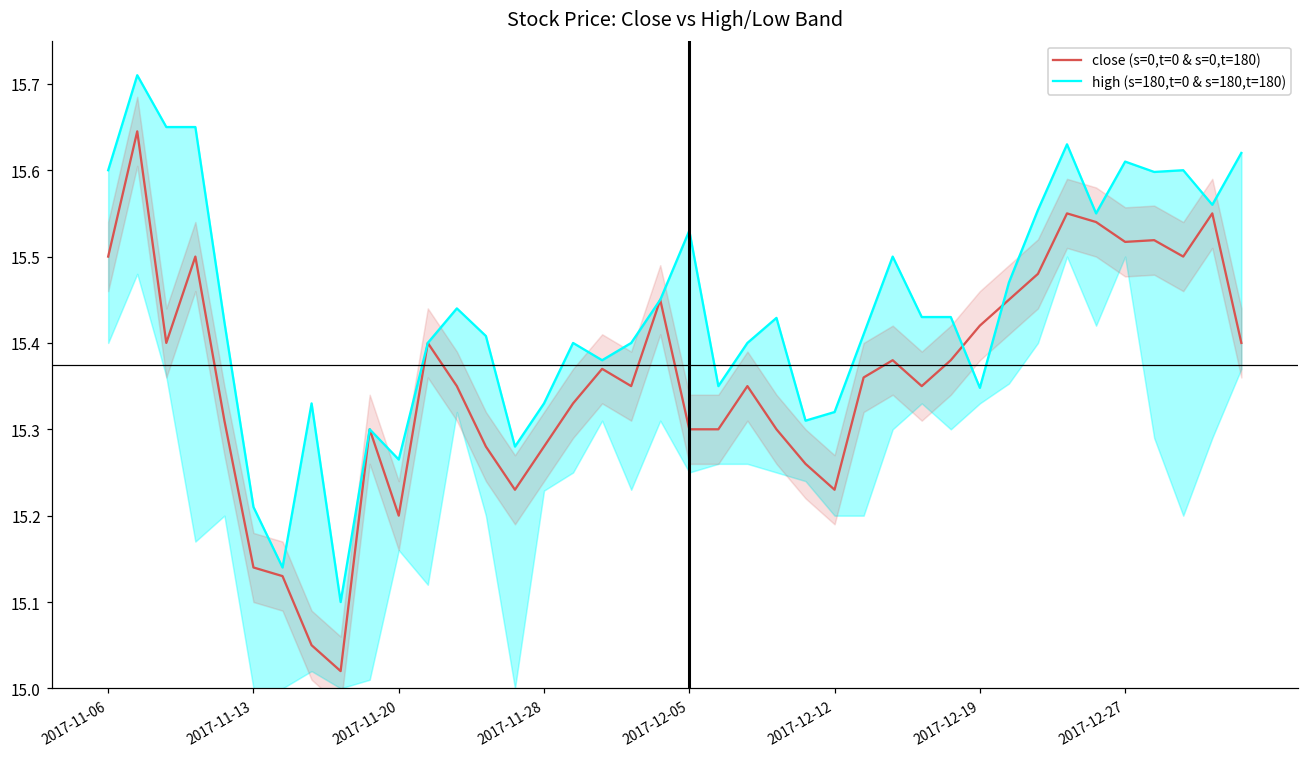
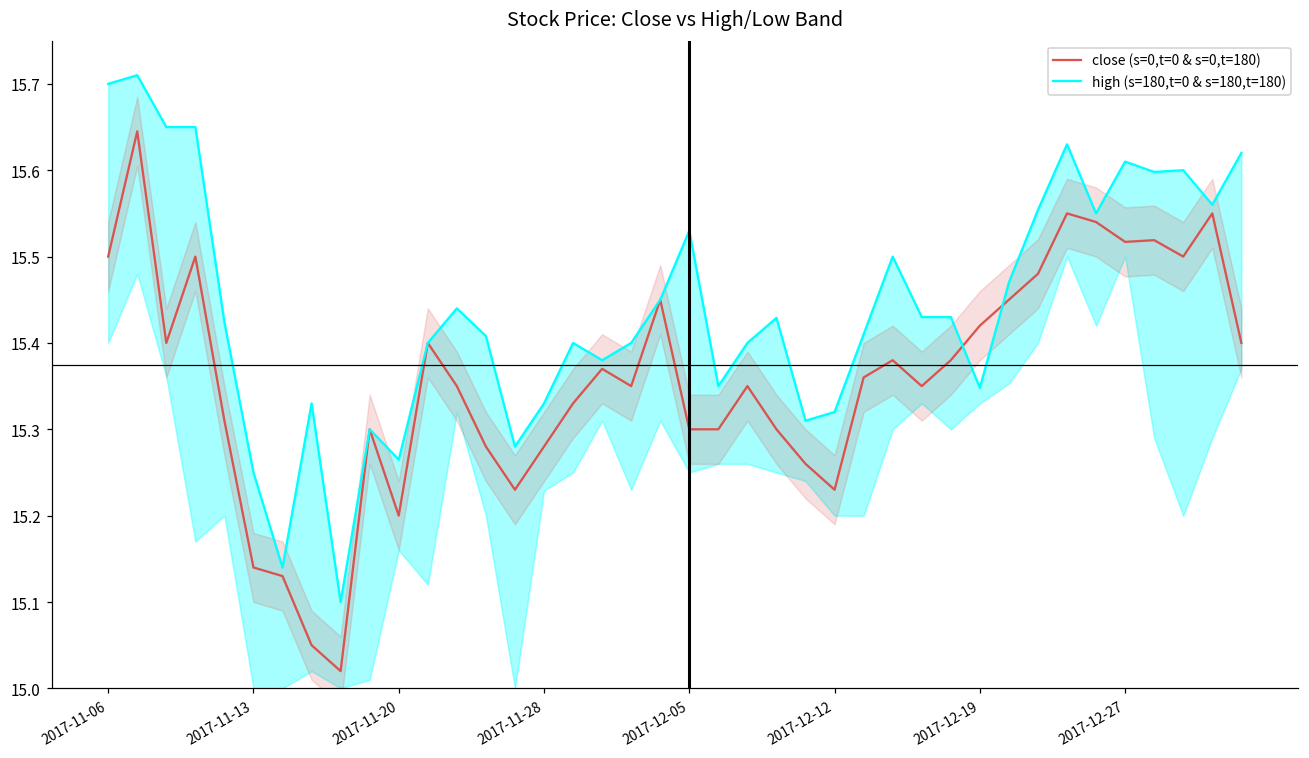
  {
    "high (s=180,t=0 & s=180,t=180)": {
-     "2017-11-06": 15.6,
-     "2017-11-13": 15.21,
+     "2017-11-06": 15.7,
+     "2017-11-13": 15.25,
      "2017-11-20": 15.27,
      "2017-11-28": 15.33,
      "2017-12-05": 15.53,
      "2017-12-12": 15.32,
      "2017-12-19": 15.35,
      "2017-12-27": 15.61
    }
  }
